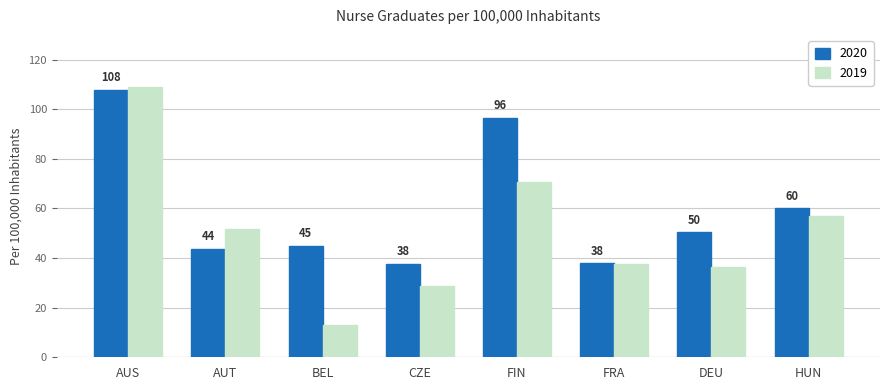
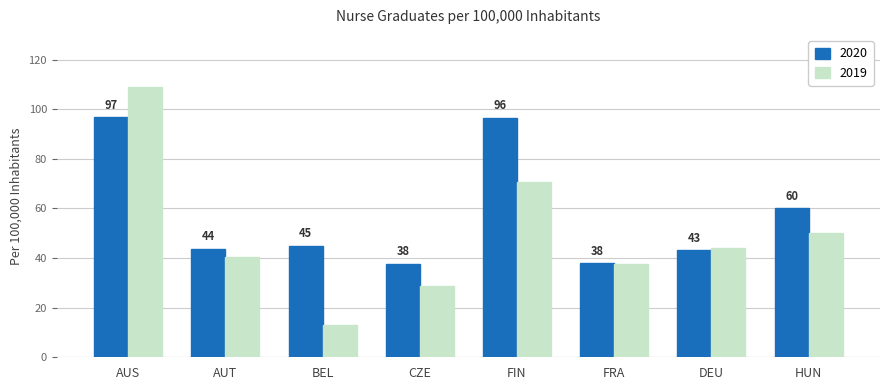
  {
    "2020": {
-     "AUS": 108,
+     "AUS": 97,
      "AUT": 44,
      "BEL": 45,
      "CZE": 38,
      "FIN": 96,
      "FRA": 38,
-     "DEU": 50,
+     "DEU": 43,
      "HUN": 60
    },
    "2019": {
      "AUS": 109,
-     "AUT": 52,
+     "AUT": 40,
      "BEL": 13,
      "CZE": 29,
      "FIN": 70,
-     "DEU": 36,
-     "HUN": 57
+     "DEU": 44,
+     "HUN": 50
    }
  }
